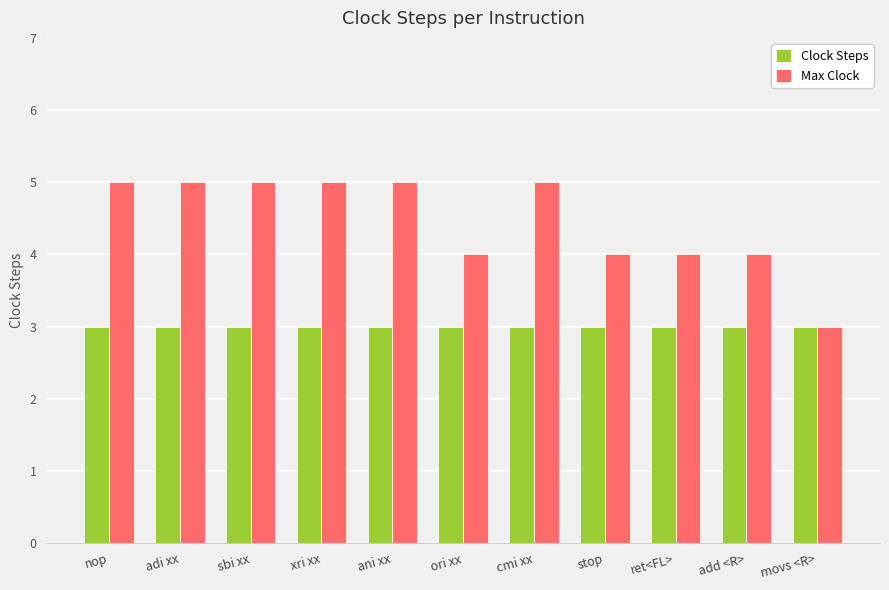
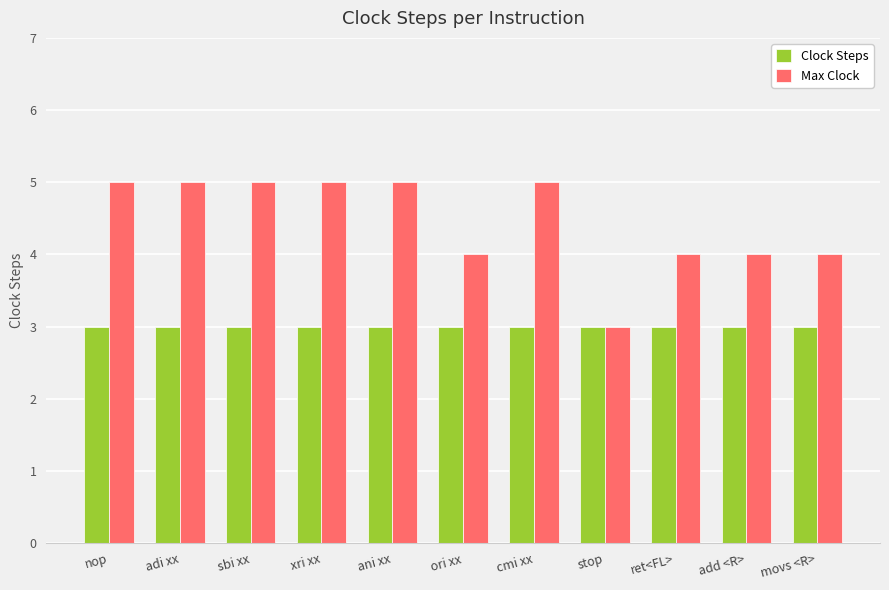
  {
    "Clock Steps": {
      "nop": 3,
      "adi xx": 3,
      "sbi xx": 3,
      "xri xx": 3,
      "ani xx": 3,
      "ori xx": 3,
      "cmi xx": 3,
      "stop": 3,
      "ret<FL>": 3,
      "add <R>": 3,
      "movs <R>": 3
    },
    "Max Clock": {
      "nop": 5,
      "adi xx": 5,
      "sbi xx": 5,
      "xri xx": 5,
      "ani xx": 5,
      "ori xx": 4,
      "cmi xx": 5,
-     "stop": 4,
+     "stop": 3,
      "ret<FL>": 4,
      "add <R>": 4,
-     "movs <R>": 3
+     "movs <R>": 4
    }
  }
